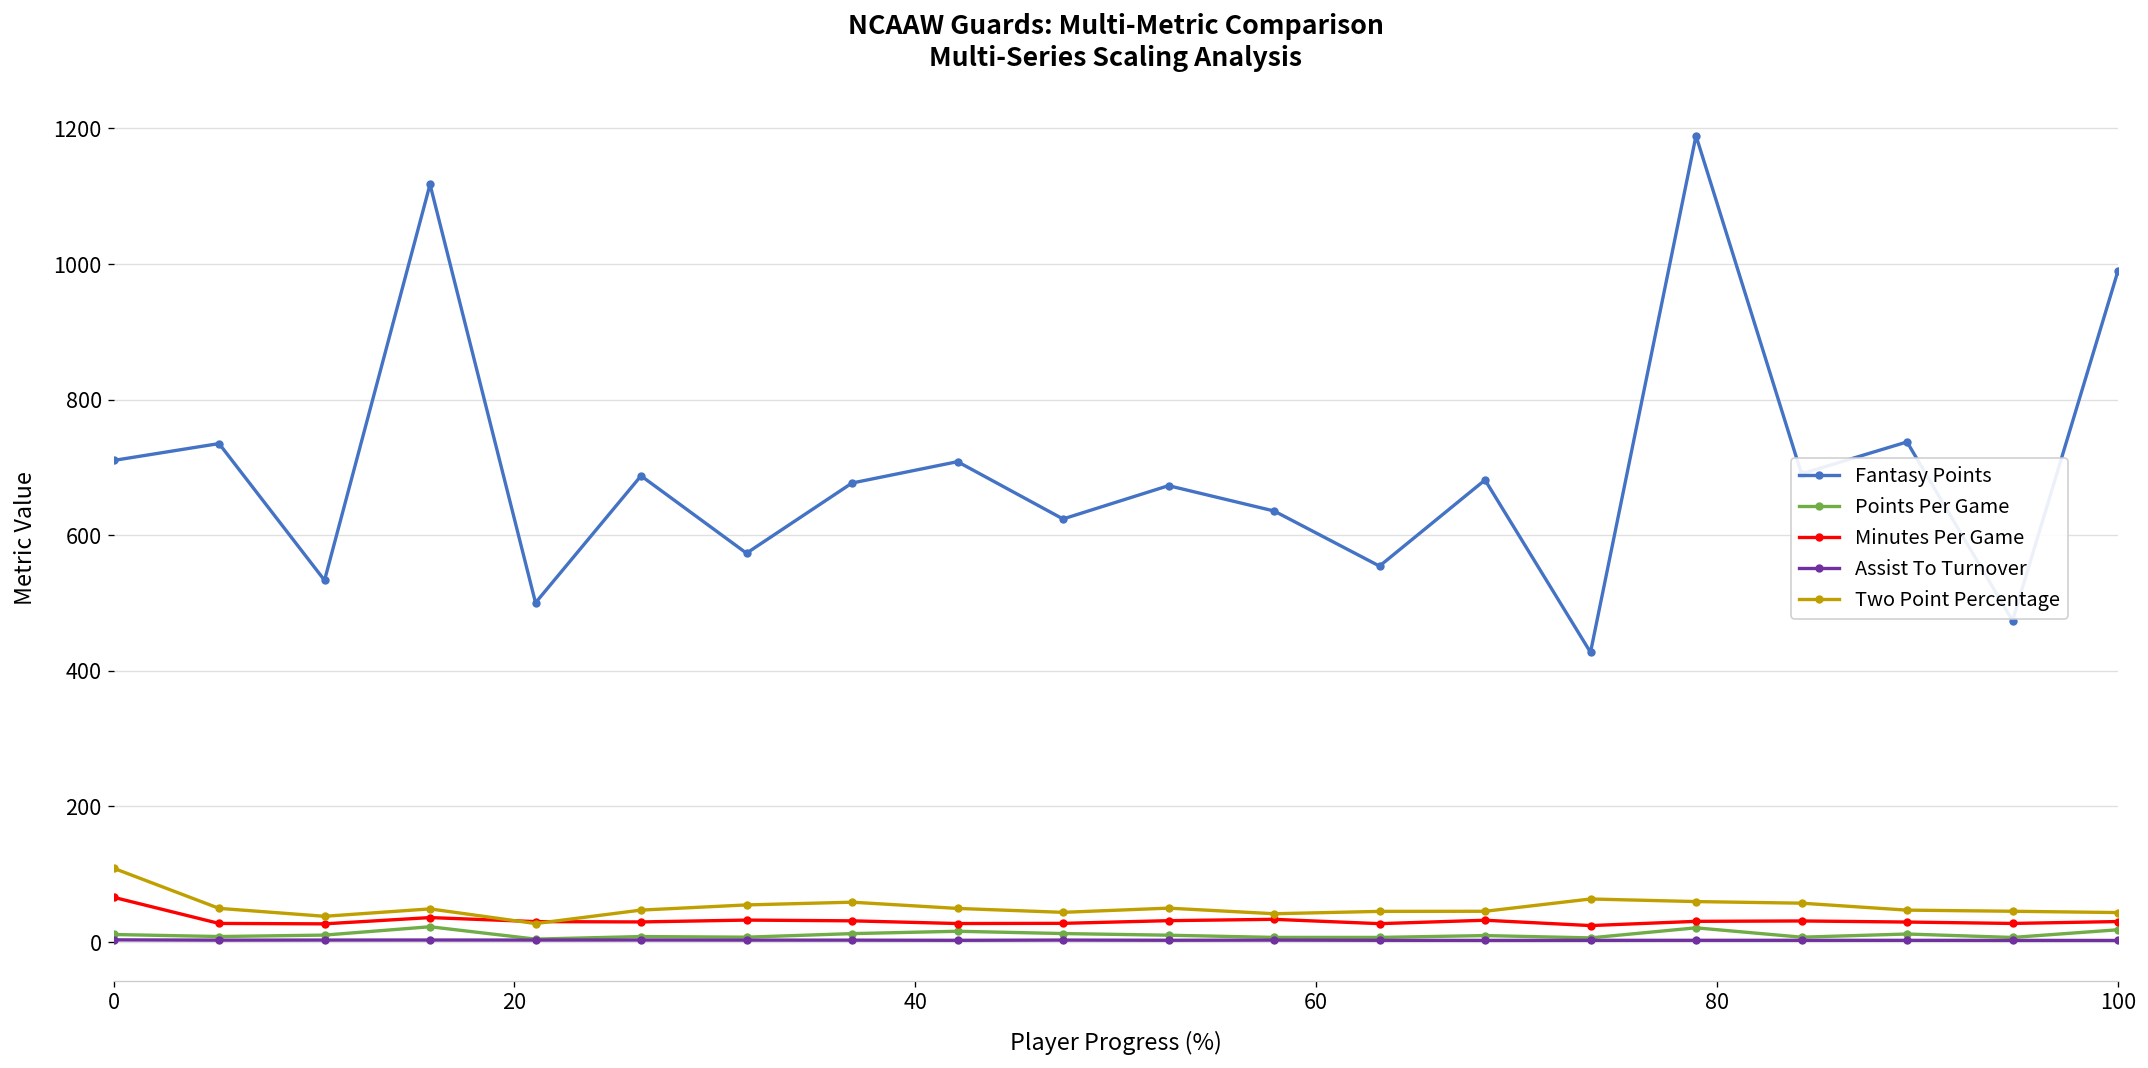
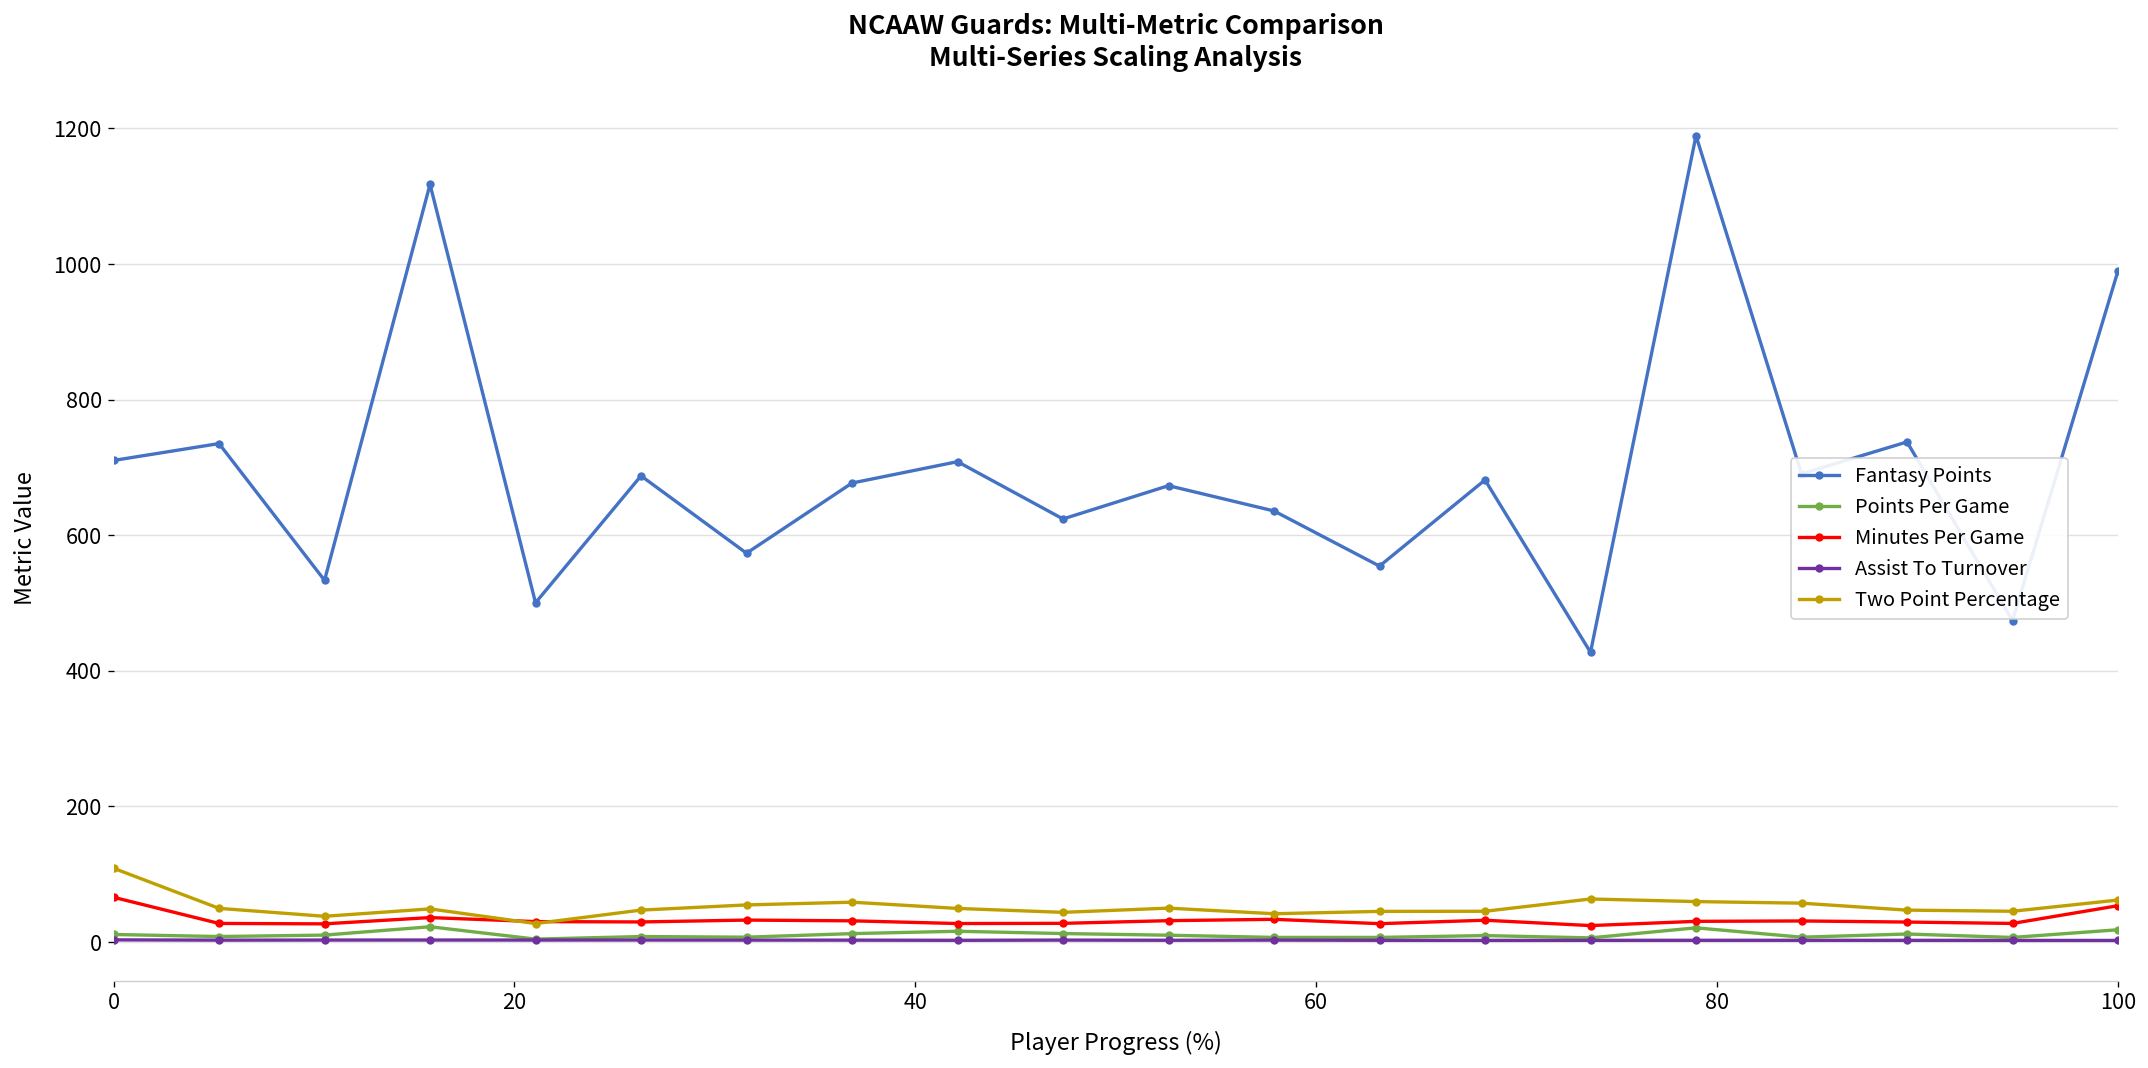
  {
    "Fantasy Points": {
      "0": 710,
      "100": 990
    },
    "Points Per Game": {
      "0": 10,
      "100": 20
    },
    "Minutes Per Game": {
      "0": 70,
-     "100": 30
+     "100": 50
    },
    "Assist To Turnover": {
      "0": 0,
      "100": 0
    },
    "Two Point Percentage": {
      "0": 110,
-     "100": 40
+     "100": 60
    }
  }
